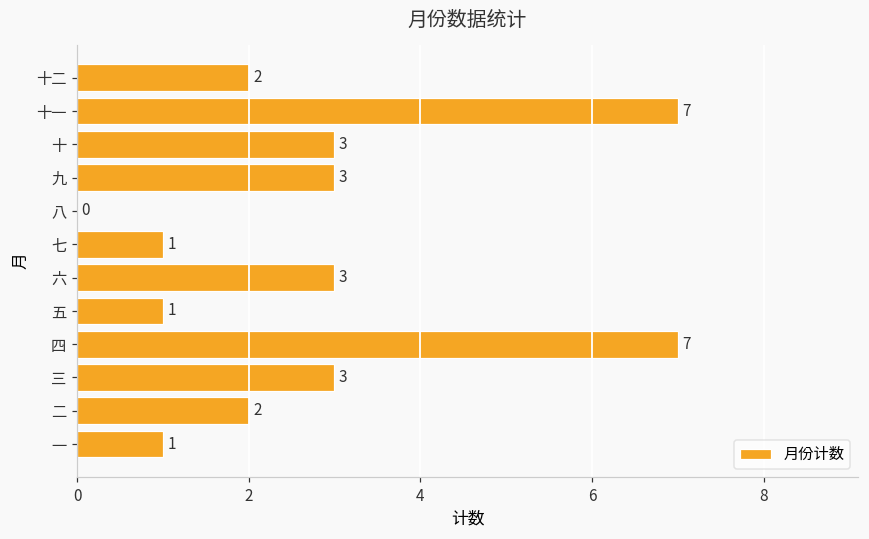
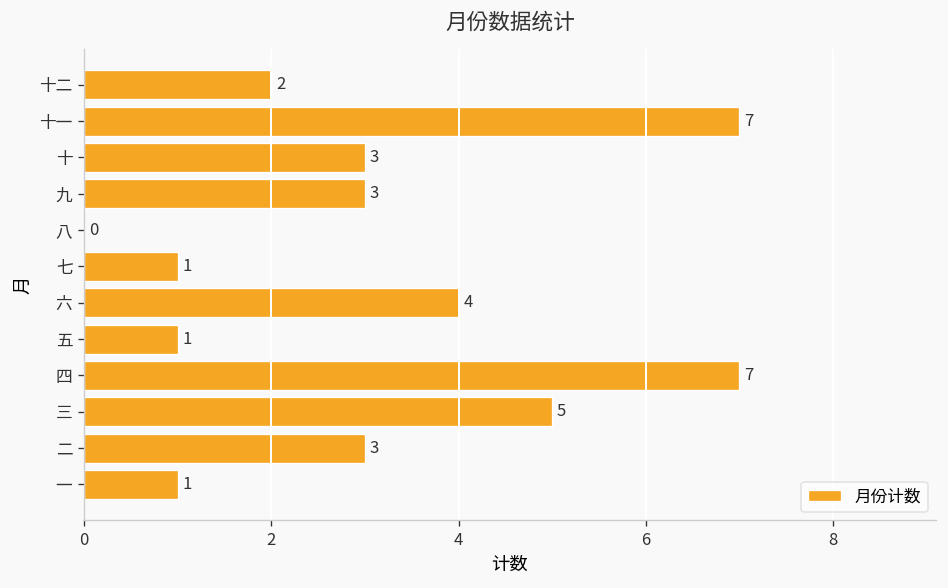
  {
    "十二": 2,
    "十一": 7,
    "十": 3,
    "九": 3,
    "八": 0,
    "七": 1,
-   "六": 3,
+   "六": 4,
    "五": 1,
    "四": 7,
-   "三": 3,
-   "二": 2,
+   "三": 5,
+   "二": 3,
    "一": 1
  }
